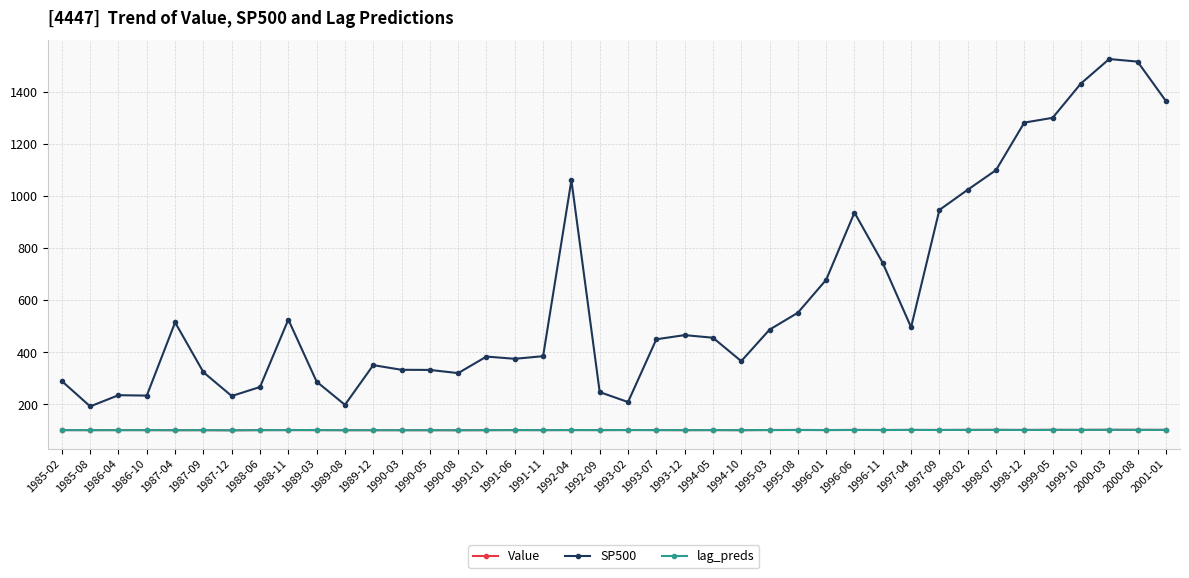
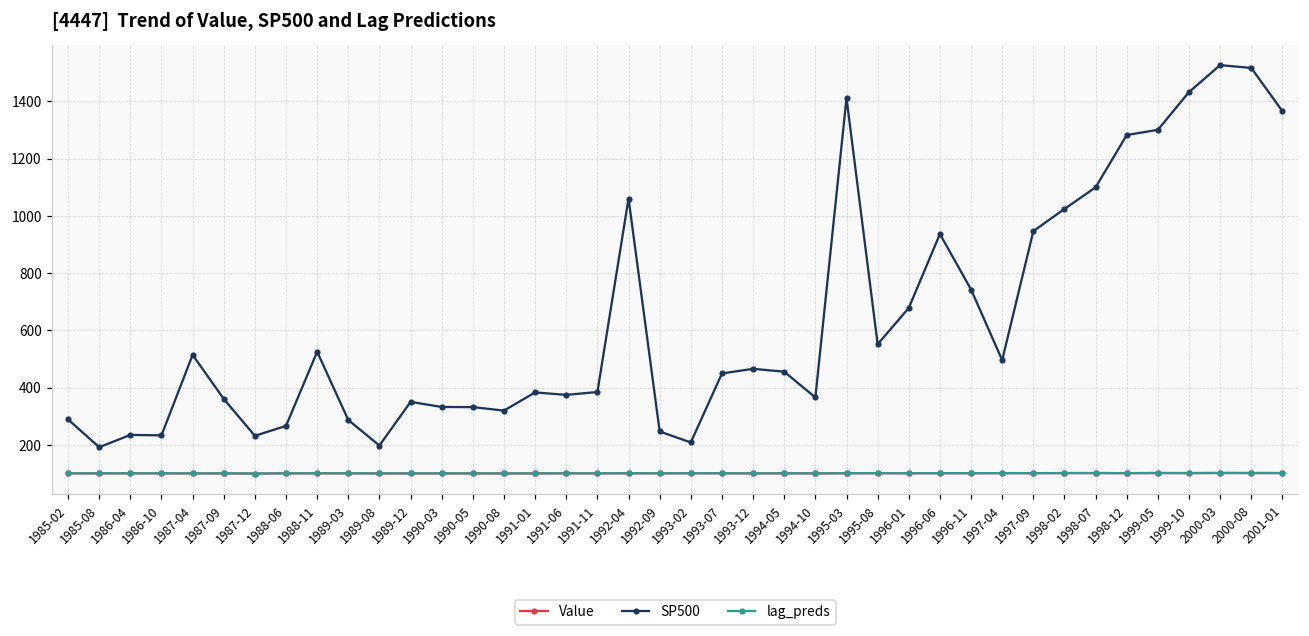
  {
    "lag_preds": {
      "1985-02": 100,
      "1985-08": 100,
      "1986-04": 100,
      "1986-10": 100,
      "1987-04": 100,
      "1987-09": 100,
      "1987-12": 100,
      "1988-06": 100,
      "1988-11": 100,
      "1989-03": 100,
      "1989-08": 100,
      "1989-12": 100,
      "1990-03": 100,
      "1990-05": 100,
      "1990-08": 100,
      "1991-01": 100,
      "1991-06": 100,
      "1991-11": 100,
      "1992-04": 100,
      "1992-09": 100,
      "1993-02": 100,
      "1993-07": 100,
      "1993-12": 100,
      "1994-05": 100,
      "1994-10": 100,
      "1995-03": 100,
      "1995-08": 100,
      "1996-01": 100,
      "1996-06": 100,
      "1996-11": 100,
      "1997-04": 100,
      "1997-09": 100,
      "1998-02": 100,
      "1998-07": 100,
      "1998-12": 100,
      "1999-05": 100,
      "1999-10": 100,
      "2000-03": 100,
      "2000-08": 100,
      "2001-01": 100
    },
    "SP500": {
      "1985-02": 290,
      "1985-08": 190,
      "1986-04": 240,
      "1986-10": 230,
      "1987-04": 510,
-     "1987-09": 320,
+     "1987-09": 360,
      "1987-12": 230,
      "1988-06": 270,
      "1988-11": 530,
      "1989-03": 290,
      "1989-08": 200,
      "1989-12": 350,
      "1990-03": 330,
      "1990-05": 330,
      "1990-08": 320,
      "1991-01": 380,
      "1991-06": 380,
      "1991-11": 390,
      "1992-04": 1060,
      "1992-09": 250,
      "1993-02": 210,
      "1993-07": 450,
      "1993-12": 470,
      "1994-05": 460,
      "1994-10": 370,
-     "1995-03": 490,
+     "1995-03": 1410,
      "1995-08": 550,
      "1996-01": 680,
      "1996-06": 940,
      "1996-11": 740,
      "1997-04": 500,
      "1997-09": 950,
      "1998-02": 1020,
      "1998-07": 1100,
      "1998-12": 1280,
      "1999-05": 1300,
      "1999-10": 1430,
      "2000-03": 1530,
      "2000-08": 1520,
      "2001-01": 1370
    }
  }
